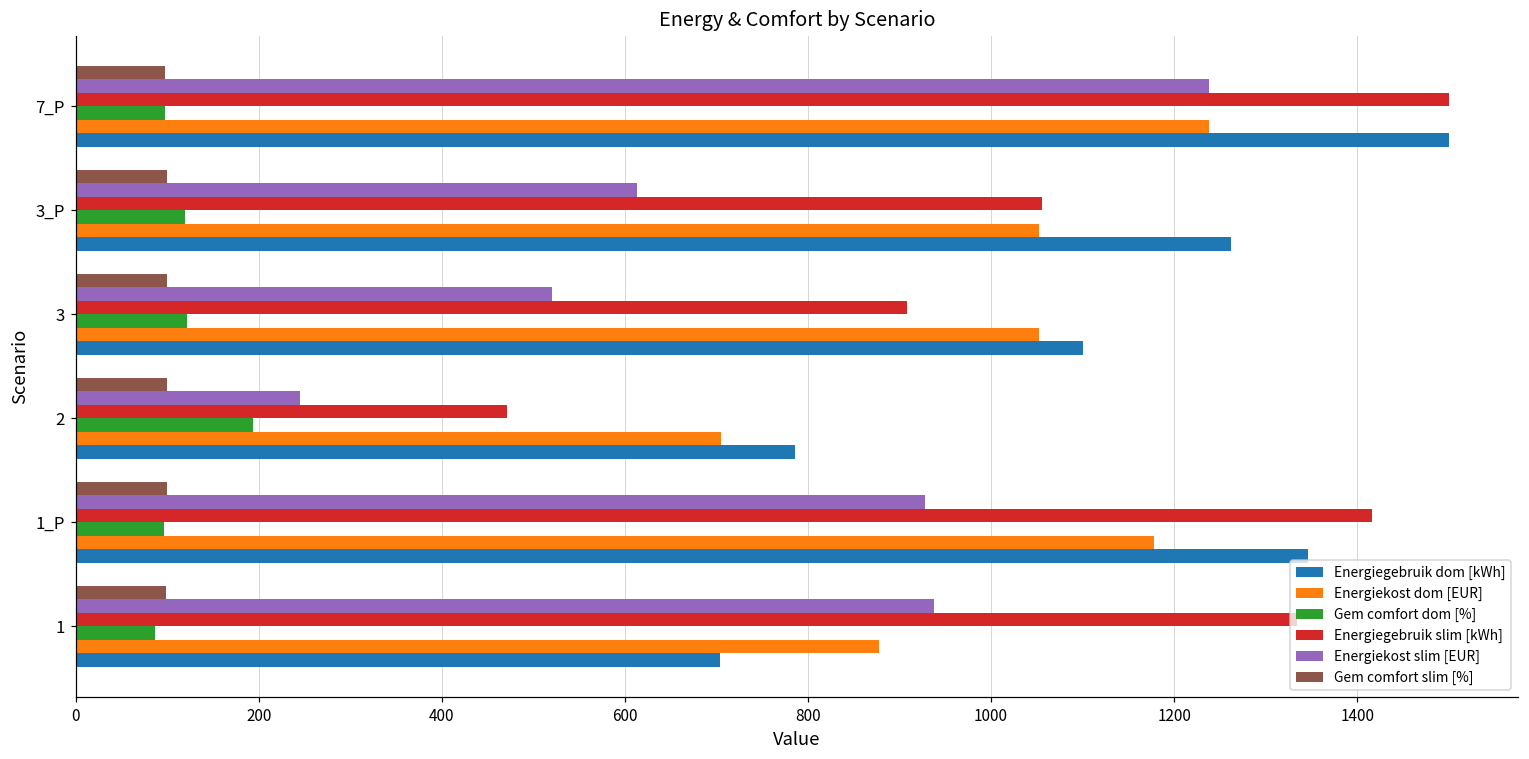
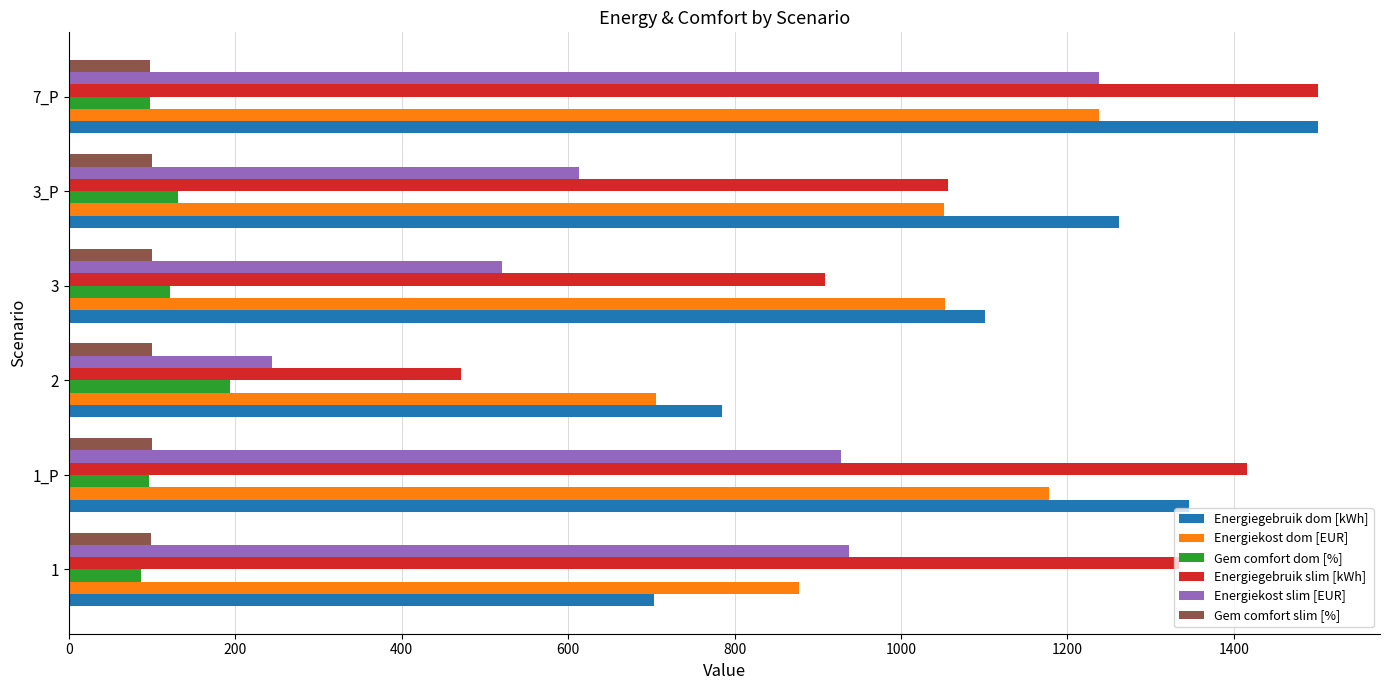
  {
    "Energiegebruik dom [kWh]": {
      "7_P": 1500,
      "3_P": 1260,
      "3": 1100,
      "2": 790,
      "1_P": 1350,
      "1": 700
    },
    "Energiekost dom [EUR]": {
      "7_P": 1240,
      "3_P": 1050,
      "3": 1050,
      "2": 710,
      "1_P": 1180,
      "1": 880
    },
    "Gem comfort dom [%]": {
      "7_P": 100,
-     "3_P": 120,
+     "3_P": 130,
      "3": 120,
      "2": 190,
      "1_P": 100,
      "1": 90
    },
    "Energiegebruik slim [kWh]": {
      "7_P": 1500,
      "3_P": 1060,
      "3": 910,
      "2": 470,
      "1_P": 1420
    },
    "Energiekost slim [EUR]": {
      "7_P": 1240,
      "3_P": 610,
      "3": 520,
      "2": 240,
      "1_P": 930,
      "1": 940
    },
    "Gem comfort slim [%]": {
      "7_P": 100,
      "3_P": 100,
      "3": 100,
      "2": 100,
      "1_P": 100,
      "1": 100
    }
  }
